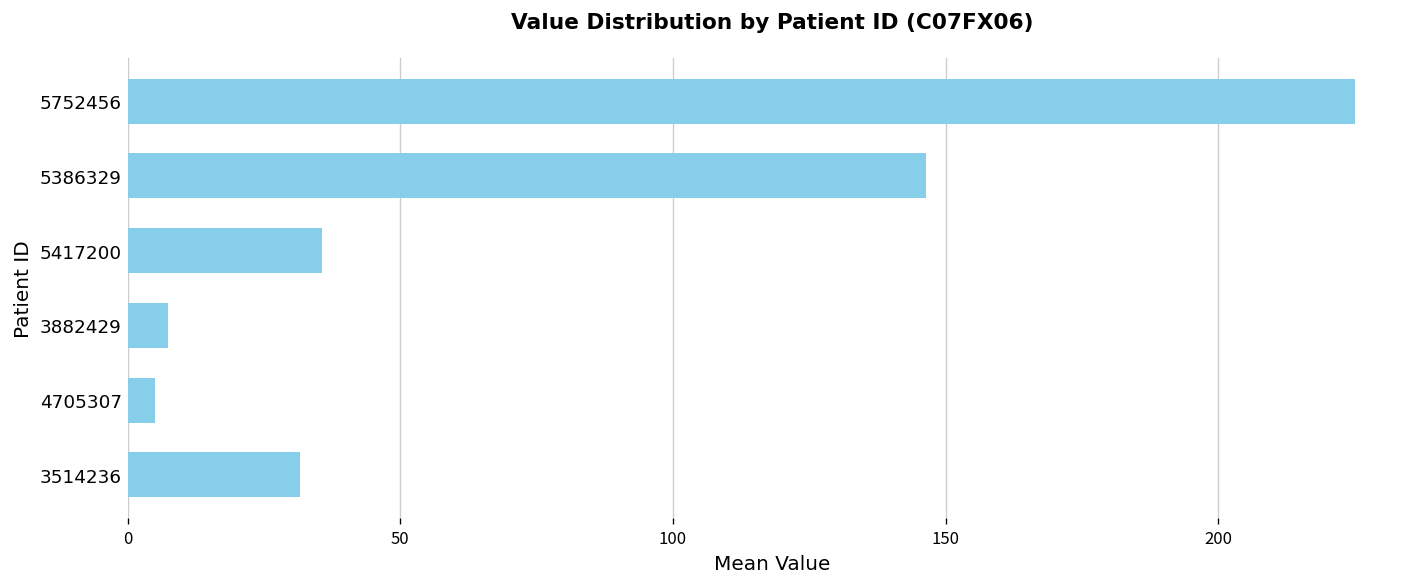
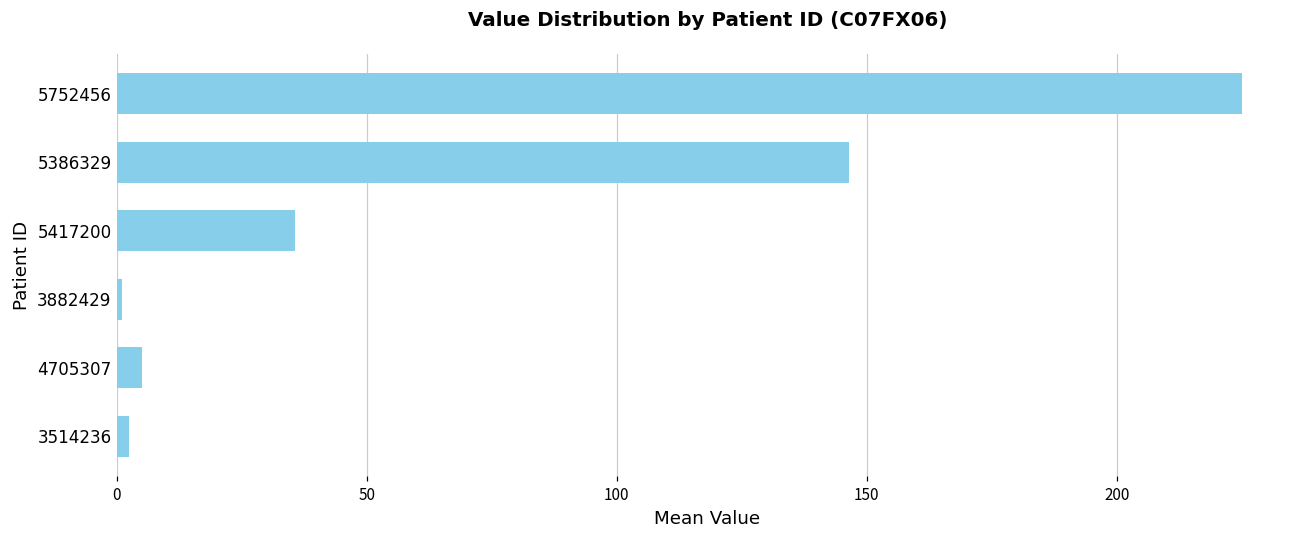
  {
    "5752456": 225,
    "5386329": 146,
    "5417200": 36,
-   "3882429": 8,
+   "3882429": 1,
    "4705307": 5,
-   "3514236": 32
+   "3514236": 3
  }
